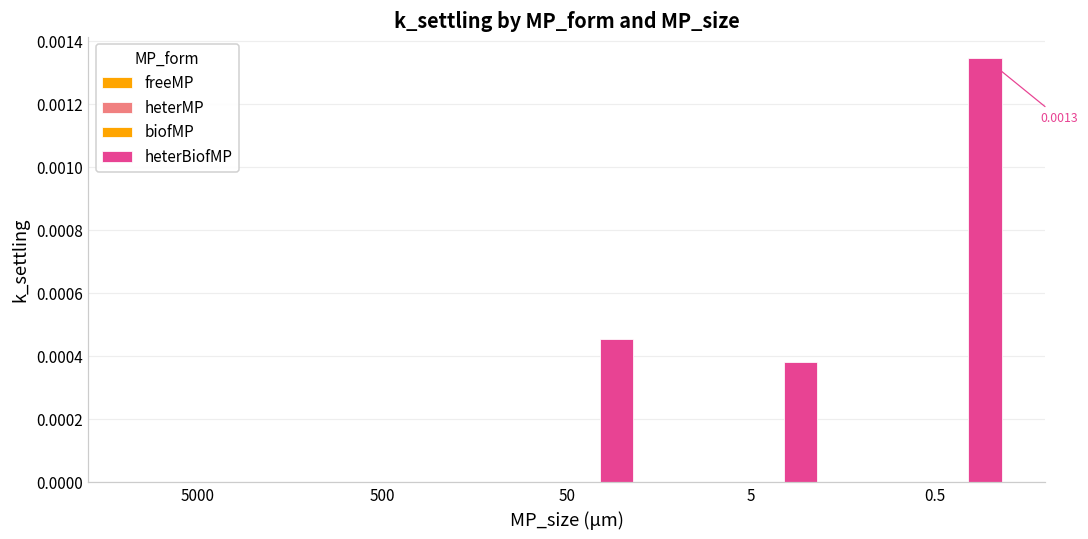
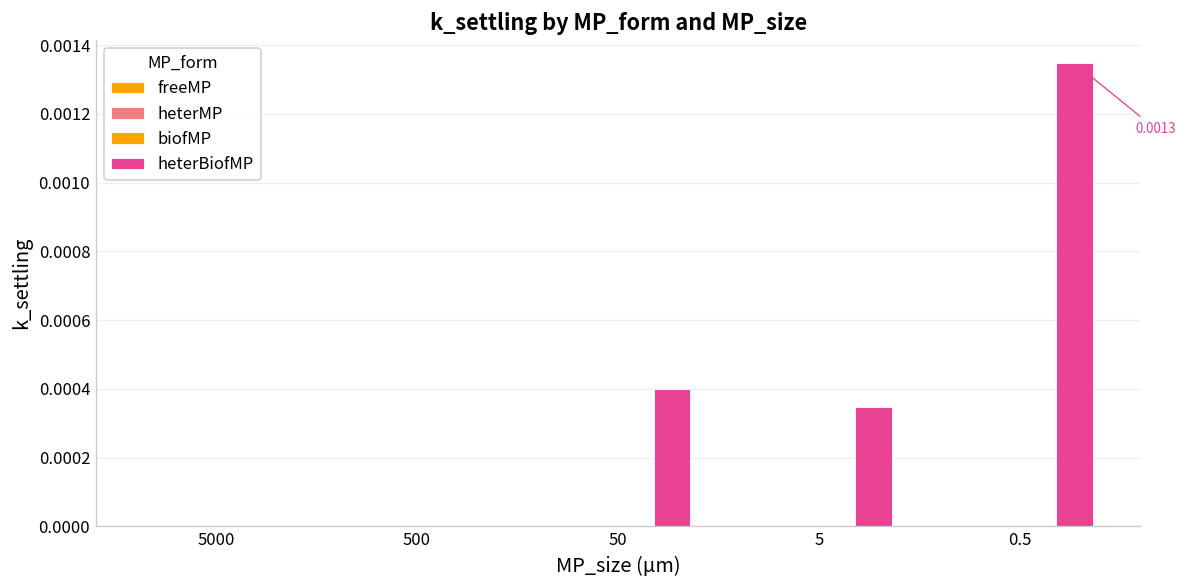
  {
    "heterMP": {
      "5000": 0.00000,
      "500": 0.00000,
      "50": 0.00000,
      "5": 0.00000
    },
    "heterBiofMP": {
      "5000": 0.00000,
      "500": 0.00000,
-     "50": 0.00046,
-     "5": 0.00038
+     "50": 0.00040,
+     "5": 0.00035
    }
  }
